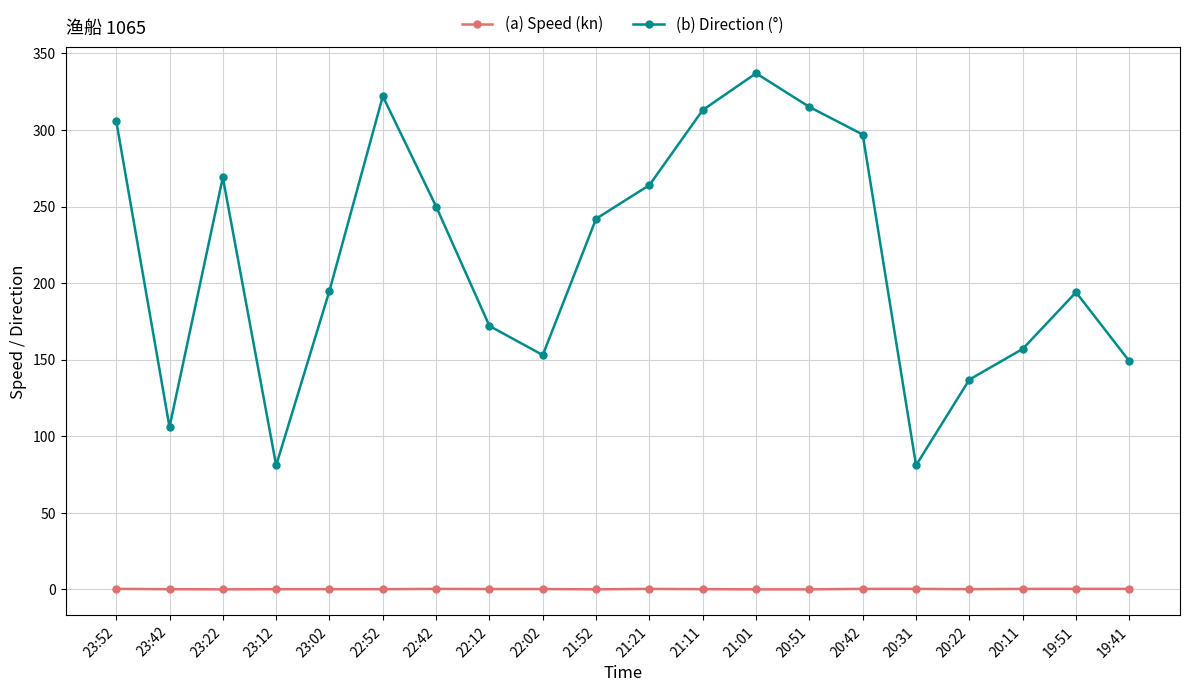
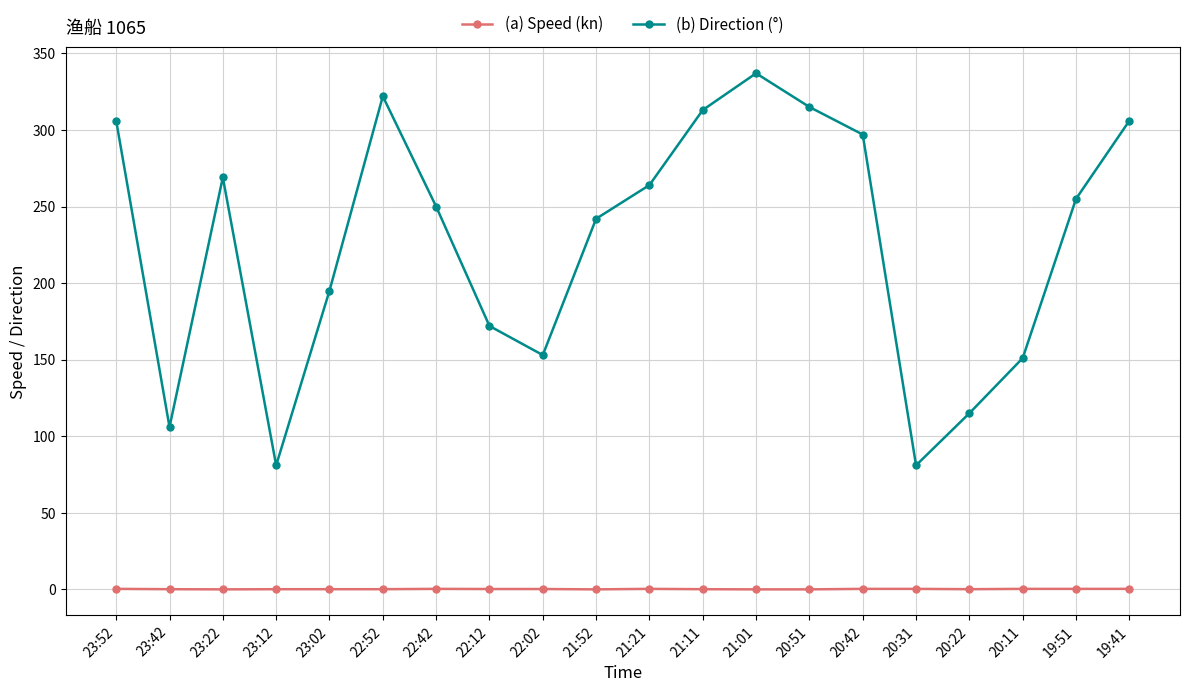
  {
    "(a) Speed (kn)": {
      "23:52": 0,
      "23:42": 0,
      "23:22": 0,
      "23:12": 0,
      "23:02": 0,
      "22:52": 0,
      "22:42": 0,
      "22:12": 0,
      "22:02": 0,
      "21:52": 0,
      "21:21": 0,
      "21:11": 0,
      "21:01": 0,
      "20:51": 0,
      "20:42": 0,
      "20:31": 0,
      "20:22": 0,
      "20:11": 0,
      "19:51": 0,
      "19:41": 0
    },
    "(b) Direction (°)": {
      "23:52": 306,
      "23:42": 106,
      "23:22": 269,
      "23:12": 81,
      "23:02": 195,
      "22:52": 322,
      "22:42": 250,
      "22:12": 172,
      "22:02": 153,
      "21:52": 242,
      "21:21": 264,
      "21:11": 313,
      "21:01": 337,
      "20:51": 315,
      "20:42": 297,
      "20:31": 81,
-     "20:22": 137,
-     "20:11": 157,
-     "19:51": 194,
-     "19:41": 149
+     "20:22": 115,
+     "20:11": 151,
+     "19:51": 255,
+     "19:41": 306
    }
  }
